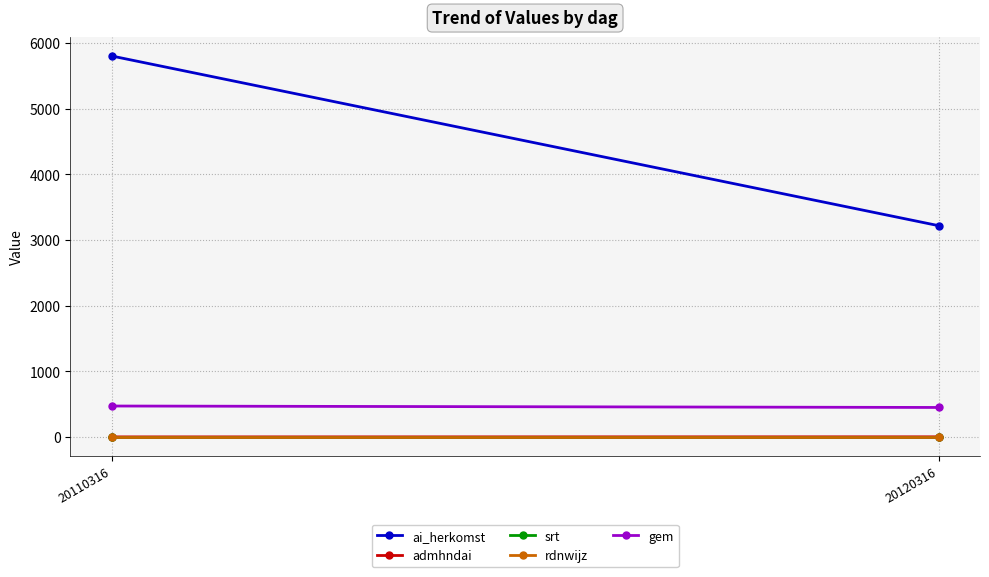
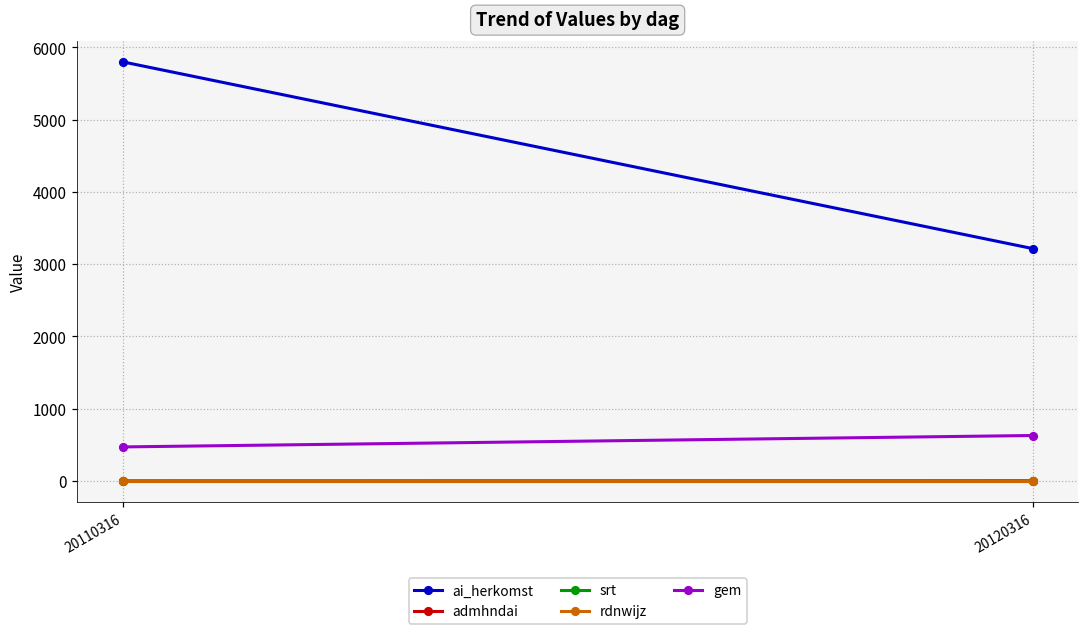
  {
    "ai_herkomst": {
      "20110316": 5800,
      "20120316": 3200
    },
    "rdnwijz": {
      "20110316": 0,
      "20120316": 0
    },
    "gem": {
      "20110316": 500,
-     "20120316": 400
+     "20120316": 600
    }
  }
